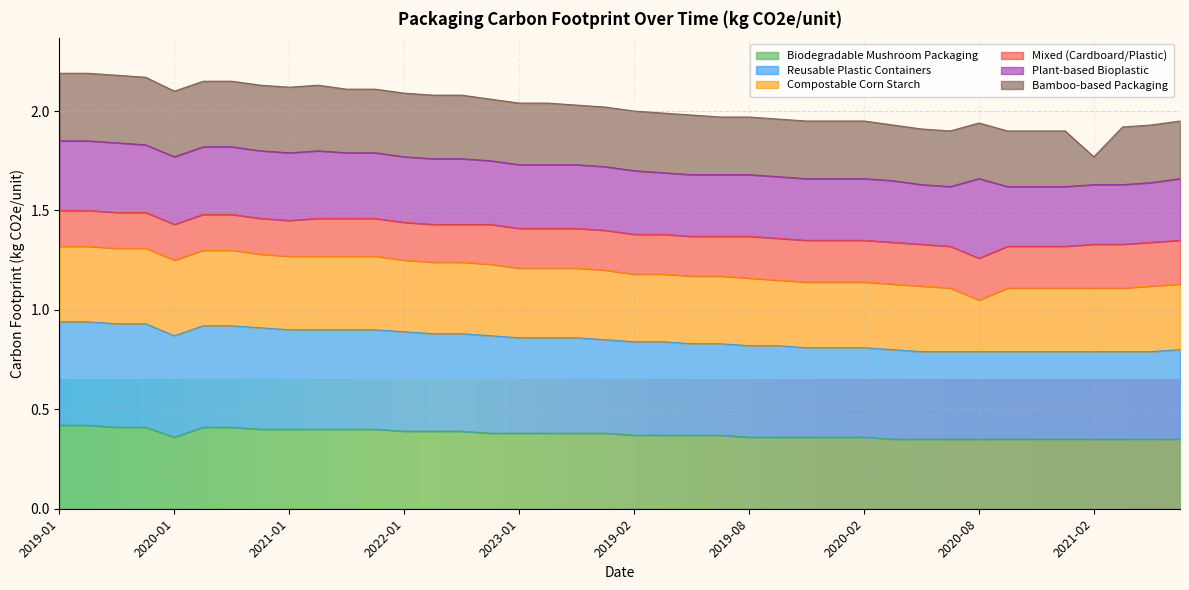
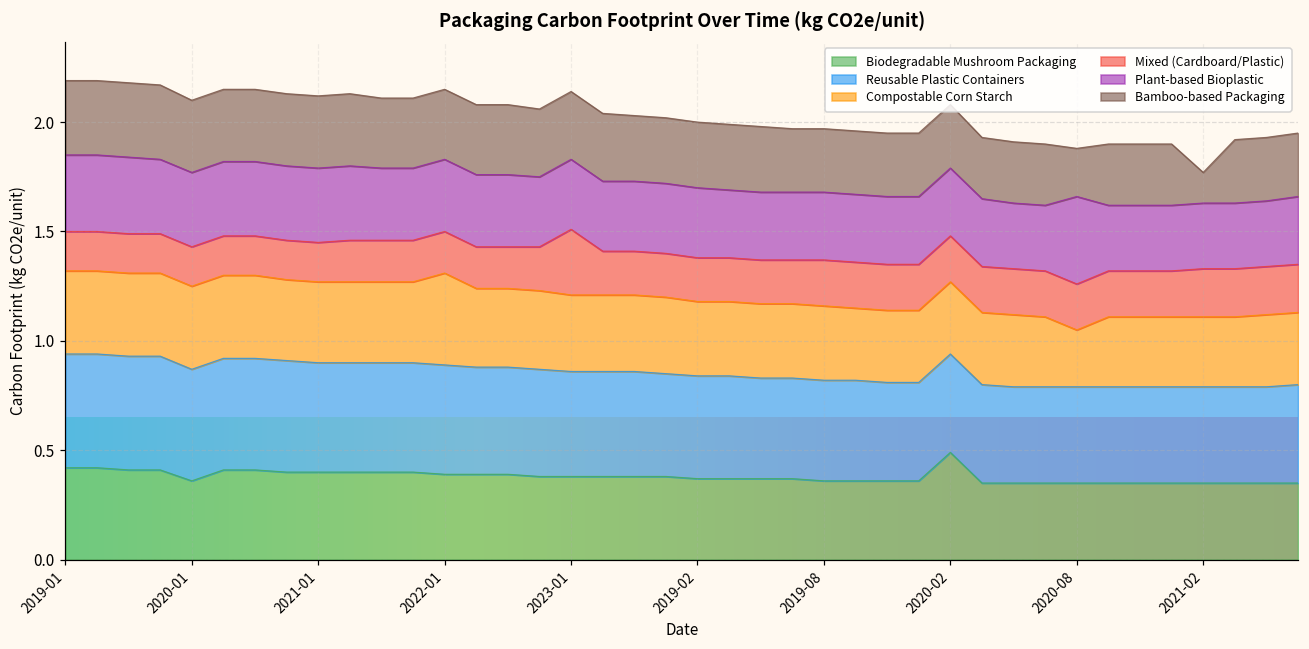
  {
    "Biodegradable Mushroom Packaging": {
      "2019-01": 0.42,
      "2020-01": 0.36,
      "2021-01": 0.40,
      "2022-01": 0.39,
      "2023-01": 0.38,
      "2019-02": 0.37,
      "2019-08": 0.36,
-     "2020-02": 0.36,
+     "2020-02": 0.49,
      "2020-08": 0.35,
      "2021-02": 0.35
    },
    "Reusable Plastic Containers": {
      "2019-01": 0.52,
      "2020-01": 0.51,
      "2021-01": 0.50,
      "2022-01": 0.50,
      "2023-01": 0.48,
      "2019-02": 0.47,
      "2019-08": 0.46,
      "2020-02": 0.45,
      "2020-08": 0.44,
      "2021-02": 0.44
    },
    "Compostable Corn Starch": {
      "2019-01": 0.38,
      "2020-01": 0.38,
      "2021-01": 0.37,
-     "2022-01": 0.36,
+     "2022-01": 0.42,
      "2023-01": 0.35,
      "2019-02": 0.34,
      "2019-08": 0.34,
      "2020-02": 0.33,
      "2020-08": 0.26,
      "2021-02": 0.32
    },
    "Mixed (Cardboard/Plastic)": {
      "2019-01": 0.18,
      "2020-01": 0.18,
      "2021-01": 0.18,
      "2022-01": 0.2,
-     "2023-01": 0.2,
+     "2023-01": 0.3,
      "2019-02": 0.2,
      "2019-08": 0.2,
      "2020-02": 0.2,
      "2020-08": 0.2,
      "2021-02": 0.22
    },
    "Plant-based Bioplastic": {
      "2019-01": 0.35,
      "2020-01": 0.34,
      "2021-01": 0.34,
      "2022-01": 0.33,
      "2023-01": 0.32,
      "2019-02": 0.32,
      "2019-08": 0.31,
      "2020-02": 0.31,
      "2020-08": 0.40,
      "2021-02": 0.30
    },
    "Bamboo-based Packaging": {
      "2019-01": 0.34,
      "2020-01": 0.33,
      "2021-01": 0.33,
      "2022-01": 0.32,
      "2023-01": 0.31,
      "2019-02": 0.30,
      "2019-08": 0.29,
-     "2020-08": 0.28,
+     "2020-08": 0.22,
      "2021-02": 0.14
    }
  }
